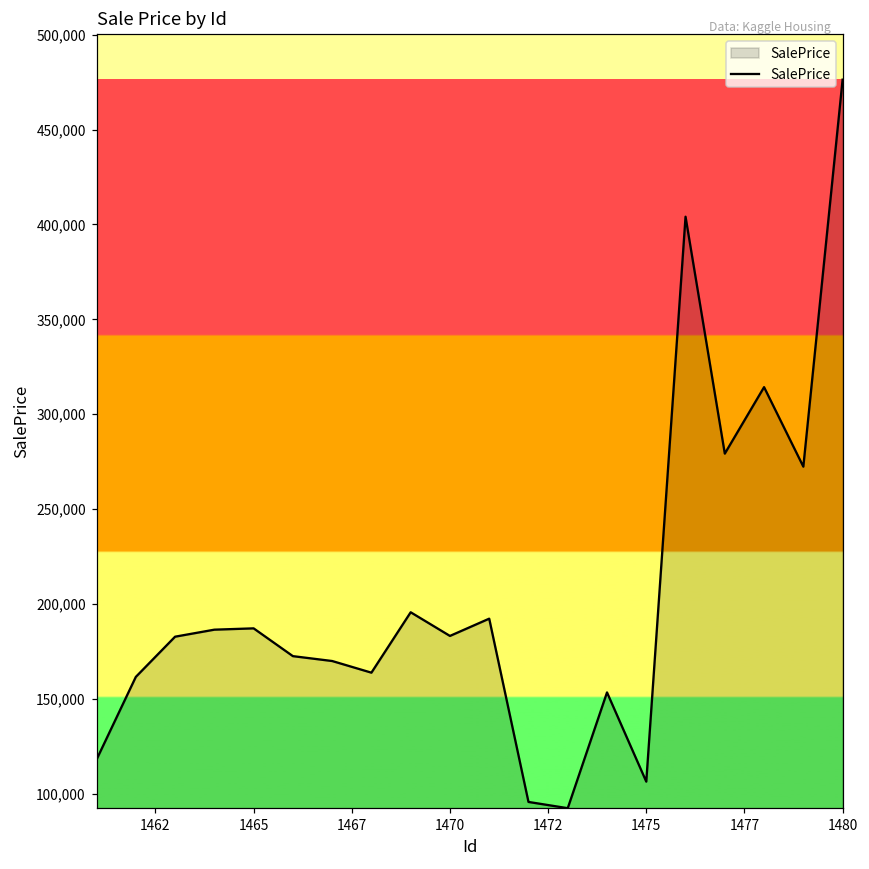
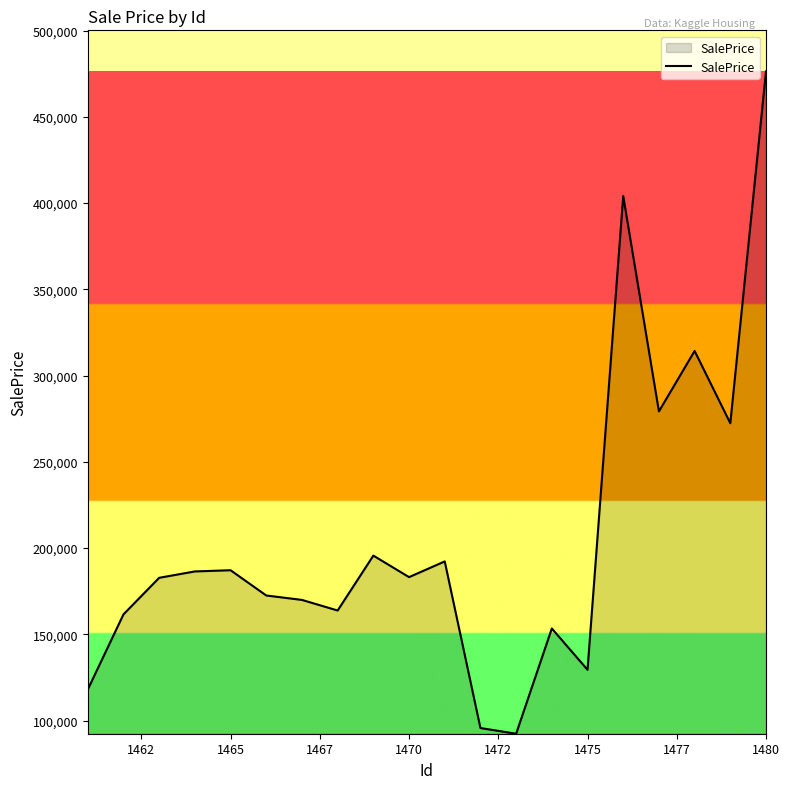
  {
    "1465": "187,000",
    "1470": "183,000",
-   "1475": "106,000",
+   "1475": "129,000",
    "1480": "476,000"
  }
